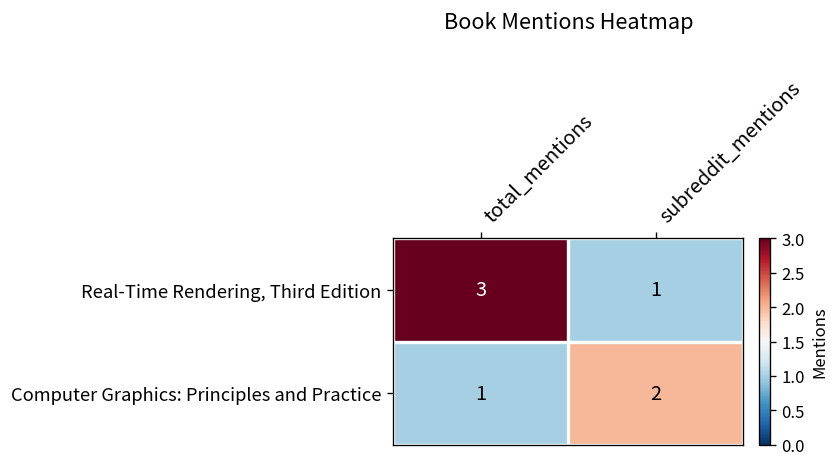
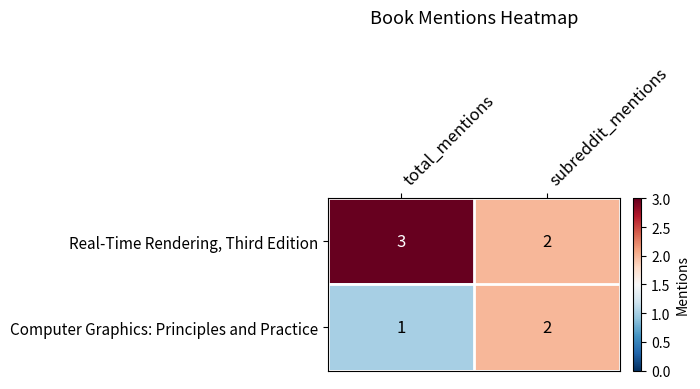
  {
    "Real-Time Rendering, Third Edition": {
      "total_mentions": 3,
-     "subreddit_mentions": 1
+     "subreddit_mentions": 2
    },
    "Computer Graphics: Principles and Practice": {
      "total_mentions": 1,
      "subreddit_mentions": 2
    }
  }
